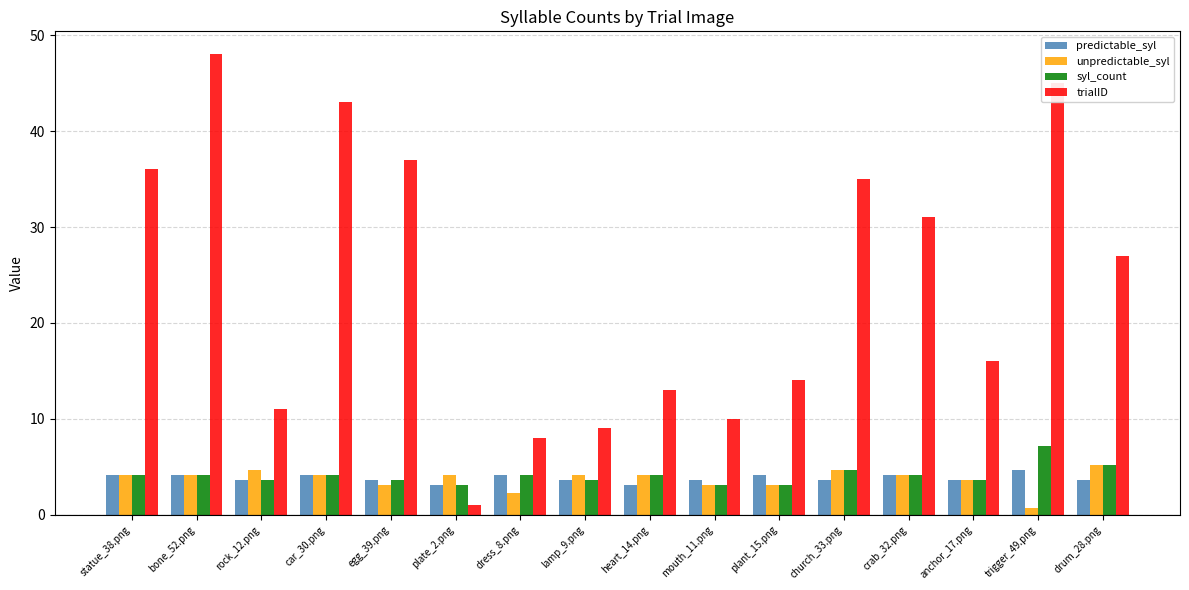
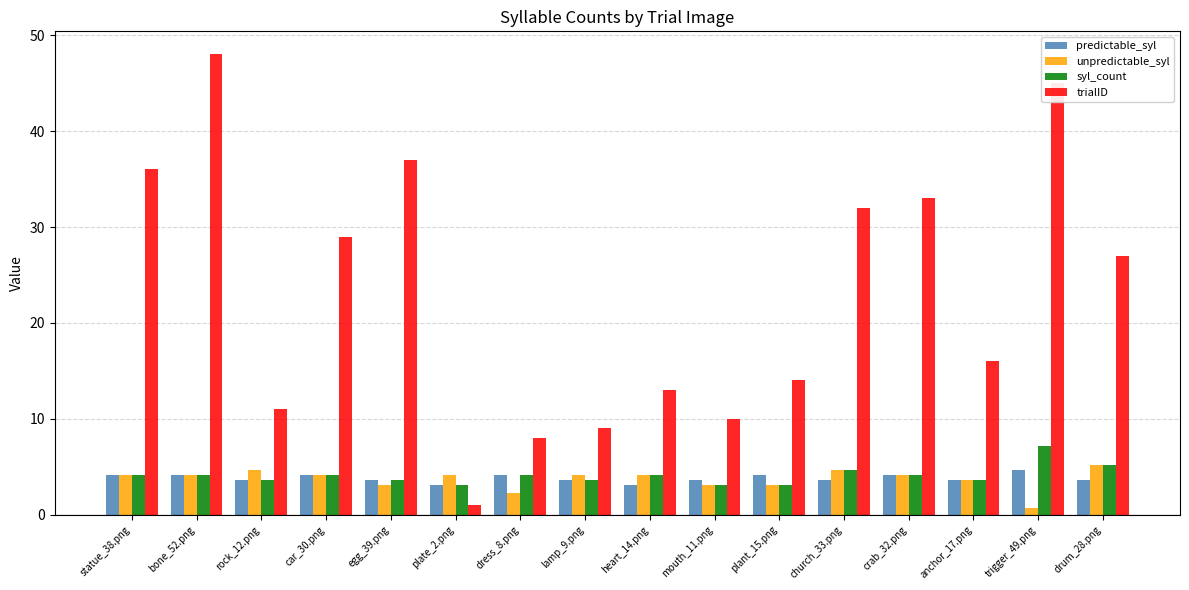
  {
    "predictable_syl": {
      "statue_38.png": 4,
      "bone_52.png": 4,
      "rock_12.png": 4,
      "car_30.png": 4,
      "egg_39.png": 4,
      "plate_2.png": 3,
      "dress_8.png": 4,
      "lamp_9.png": 4,
      "heart_14.png": 3,
      "mouth_11.png": 4,
      "plant_15.png": 4,
      "church_33.png": 4,
      "crab_32.png": 4,
      "anchor_17.png": 4,
      "trigger_49.png": 5,
      "drum_28.png": 4
    },
    "unpredictable_syl": {
      "statue_38.png": 4,
      "bone_52.png": 4,
      "rock_12.png": 5,
      "car_30.png": 4,
      "egg_39.png": 3,
      "plate_2.png": 4,
      "dress_8.png": 2,
      "lamp_9.png": 4,
      "heart_14.png": 4,
      "mouth_11.png": 3,
      "plant_15.png": 3,
      "church_33.png": 5,
      "crab_32.png": 4,
      "anchor_17.png": 4,
      "trigger_49.png": 1,
      "drum_28.png": 5
    },
    "syl_count": {
      "statue_38.png": 4,
      "bone_52.png": 4,
      "rock_12.png": 4,
      "car_30.png": 4,
      "egg_39.png": 4,
      "plate_2.png": 3,
      "dress_8.png": 4,
      "lamp_9.png": 4,
      "heart_14.png": 4,
      "mouth_11.png": 3,
      "plant_15.png": 3,
      "church_33.png": 5,
      "crab_32.png": 4,
      "anchor_17.png": 4,
      "trigger_49.png": 7,
      "drum_28.png": 5
    },
    "trialID": {
      "statue_38.png": 36,
      "bone_52.png": 48,
      "rock_12.png": 11,
-     "car_30.png": 43,
+     "car_30.png": 29,
      "egg_39.png": 37,
      "plate_2.png": 1,
      "dress_8.png": 8,
      "lamp_9.png": 9,
      "heart_14.png": 13,
      "mouth_11.png": 10,
      "plant_15.png": 14,
-     "church_33.png": 35,
-     "crab_32.png": 31,
+     "church_33.png": 32,
+     "crab_32.png": 33,
      "anchor_17.png": 16,
      "drum_28.png": 27
    }
  }
